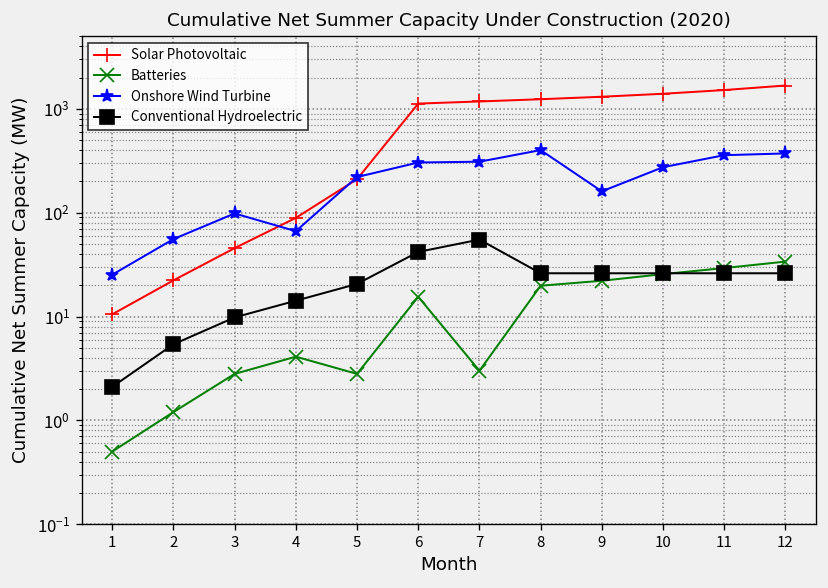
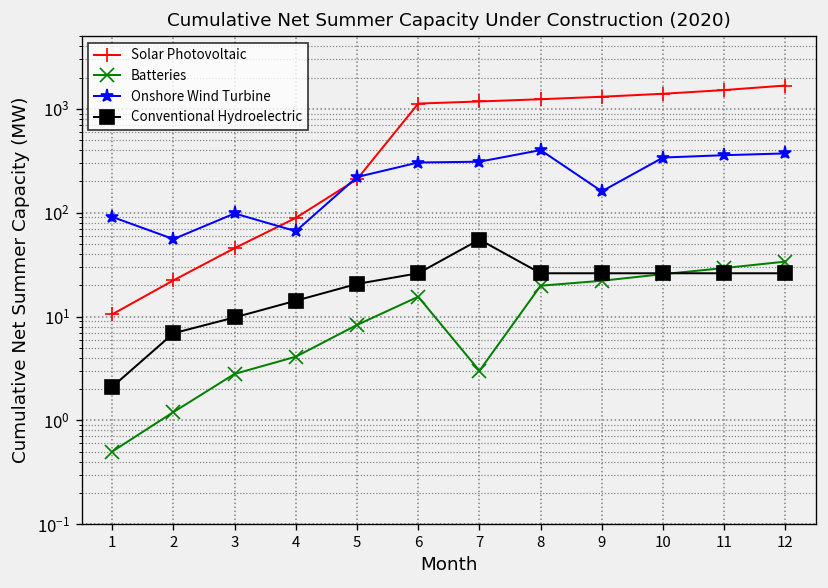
  {
    "Solar Photovoltaic": {
      "1": 11,
      "2": 22,
      "3": 50,
      "4": 90,
      "6": 1100,
      "7": 1200,
      "8": 1200,
      "9": 1300,
      "10": 1400,
      "11": 1500,
      "12": 1700
    },
    "Batteries": {
      "1": 0.5,
      "2": 1.2,
      "3": 2.8,
      "4": 4,
-     "5": 2.8,
+     "5": 8,
      "6": 16,
      "7": 3.0,
      "8": 20,
      "9": 22,
      "11": 29,
      "12": 34
    },
    "Onshore Wind Turbine": {
-     "1": 25,
+     "1": 90,
      "2": 60,
      "3": 100,
      "4": 70,
      "6": 300,
      "7": 310,
      "8": 400,
      "9": 160,
-     "10": 270,
+     "10": 340,
      "11": 360,
      "12": 370
    },
    "Conventional Hydroelectric": {
      "1": 2,
-     "2": 5,
+     "2": 7,
      "3": 10,
      "4": 14,
      "5": 21,
-     "6": 40,
+     "6": 26,
      "7": 60,
      "8": 26,
      "9": 26,
      "11": 26,
      "12": 26
    }
  }
